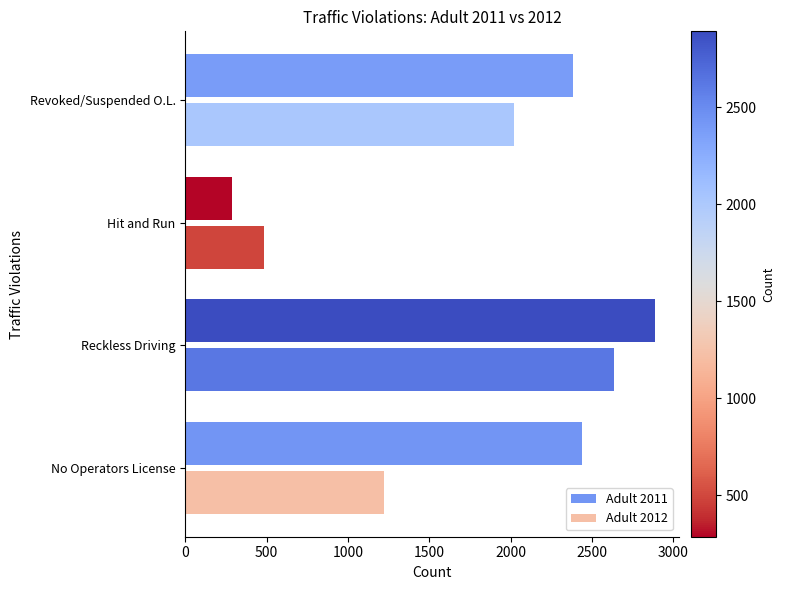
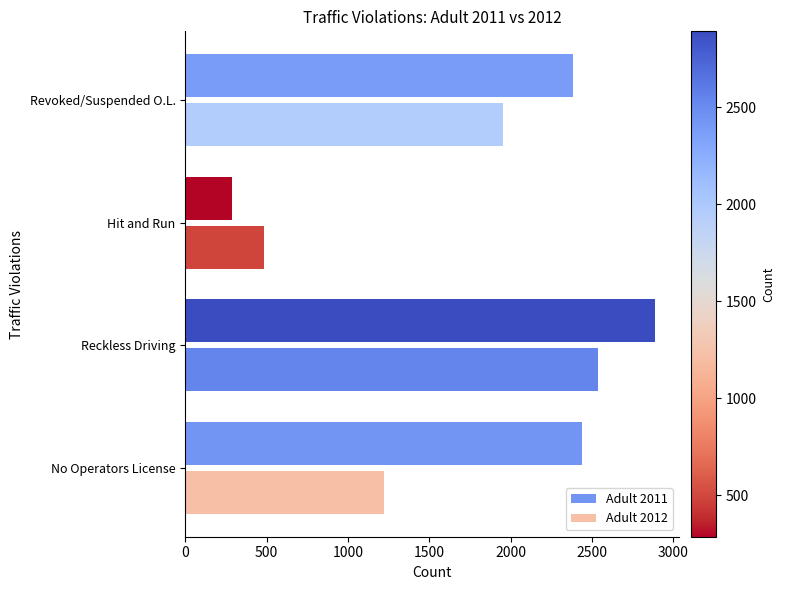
  {
    "Adult 2011": {
      "Revoked/Suspended O.L.": 2380,
      "Hit and Run": 290,
      "Reckless Driving": 2890,
      "No Operators License": 2440
    },
    "Adult 2012": {
-     "Revoked/Suspended O.L.": 2020,
+     "Revoked/Suspended O.L.": 1960,
      "Hit and Run": 490,
-     "Reckless Driving": 2630,
+     "Reckless Driving": 2540,
      "No Operators License": 1220
    }
  }
